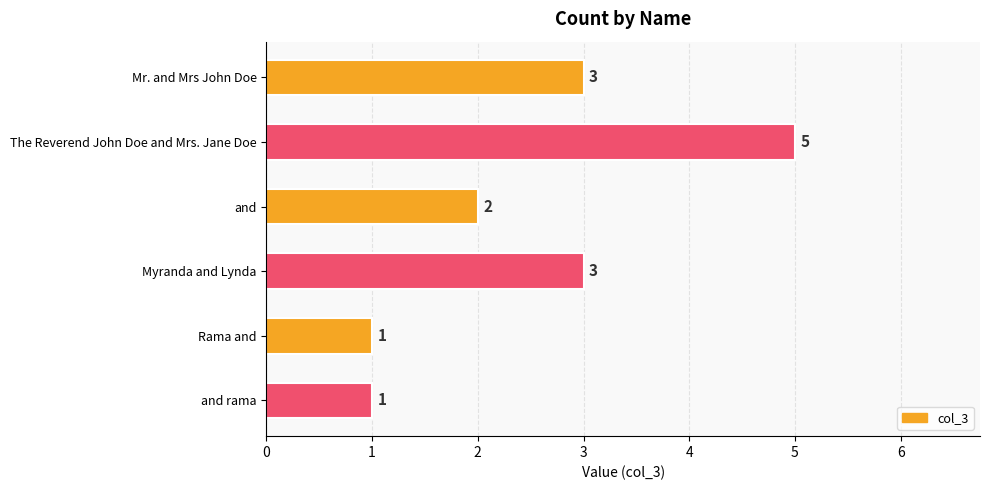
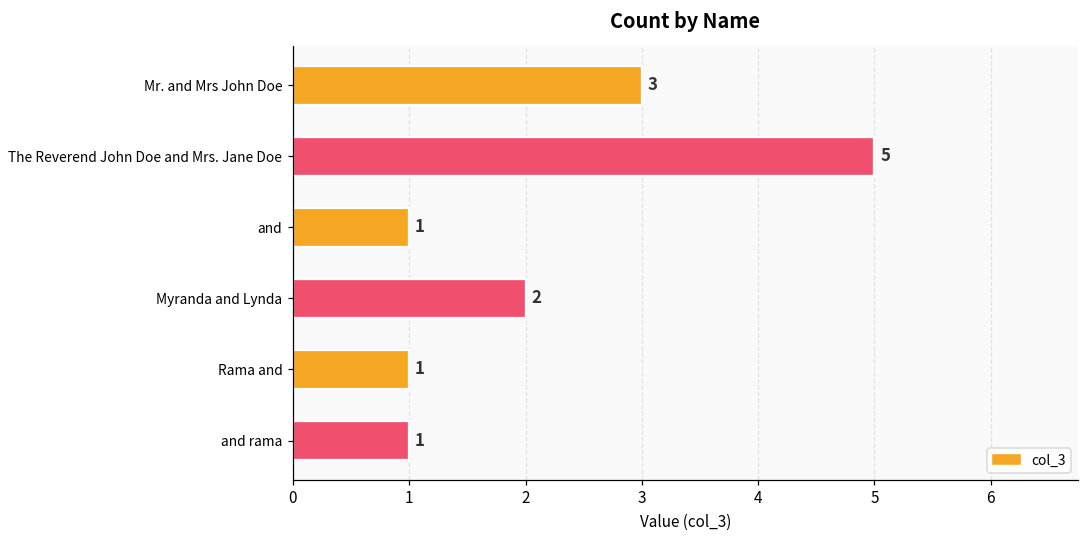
  {
    "Mr. and Mrs John Doe": 3,
    "The Reverend John Doe and Mrs. Jane Doe": 5,
-   "and": 2,
-   "Myranda and Lynda": 3,
+   "and": 1,
+   "Myranda and Lynda": 2,
    "Rama and": 1,
    "and rama": 1
  }
